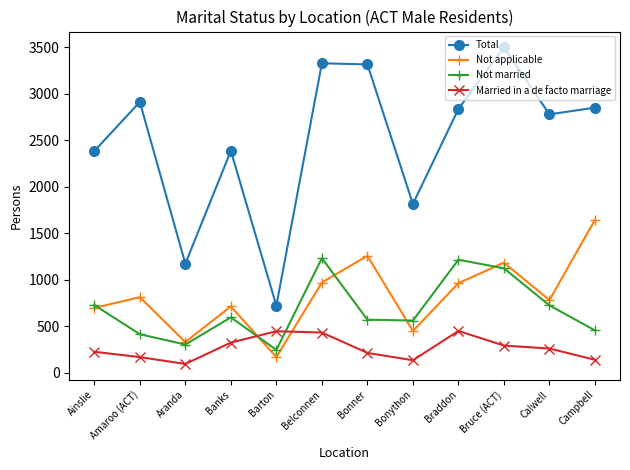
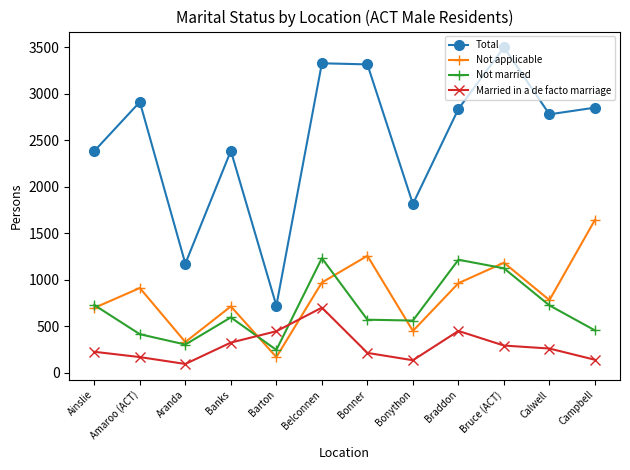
  {
    "Total": {
      "Ainslie": 2400,
      "Amaroo (ACT)": 2900,
      "Aranda": 1200,
      "Banks": 2400,
      "Barton": 700,
      "Belconnen": 3300,
      "Bonner": 3300,
      "Bonython": 1800,
      "Braddon": 2800,
      "Calwell": 2800,
      "Campbell": 2800
    },
    "Not applicable": {
      "Ainslie": 700,
-     "Amaroo (ACT)": 800,
+     "Amaroo (ACT)": 900,
      "Banks": 700,
      "Barton": 200,
      "Belconnen": 1000,
      "Bonner": 1300,
      "Bonython": 400,
      "Braddon": 1000,
      "Bruce (ACT)": 1200,
      "Calwell": 800,
      "Campbell": 1600
    },
    "Not married": {
      "Ainslie": 700,
      "Amaroo (ACT)": 400,
      "Banks": 600,
      "Barton": 200,
      "Belconnen": 1200,
      "Bonner": 600,
      "Bonython": 600,
      "Braddon": 1200,
      "Bruce (ACT)": 1100,
      "Calwell": 700,
      "Campbell": 500
    },
    "Married in a de facto marriage": {
      "Ainslie": 200,
      "Amaroo (ACT)": 200,
      "Aranda": 100,
      "Banks": 300,
      "Barton": 400,
-     "Belconnen": 400,
+     "Belconnen": 700,
      "Bonner": 200,
      "Bonython": 100,
      "Braddon": 400,
      "Bruce (ACT)": 300,
      "Calwell": 300,
      "Campbell": 100
    }
  }
